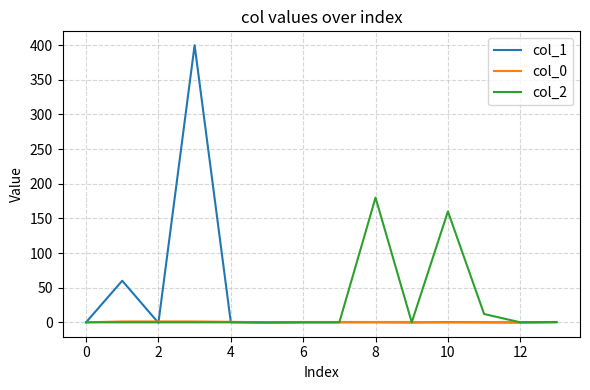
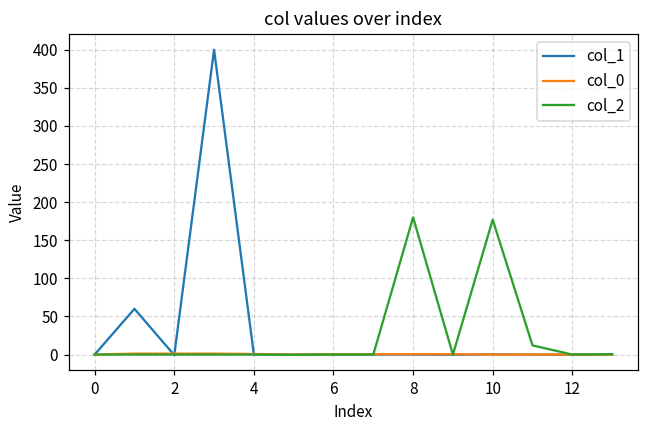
  {
    "col_2": {
      "8": 180,
-     "10": 160
+     "10": 180
    }
  }
